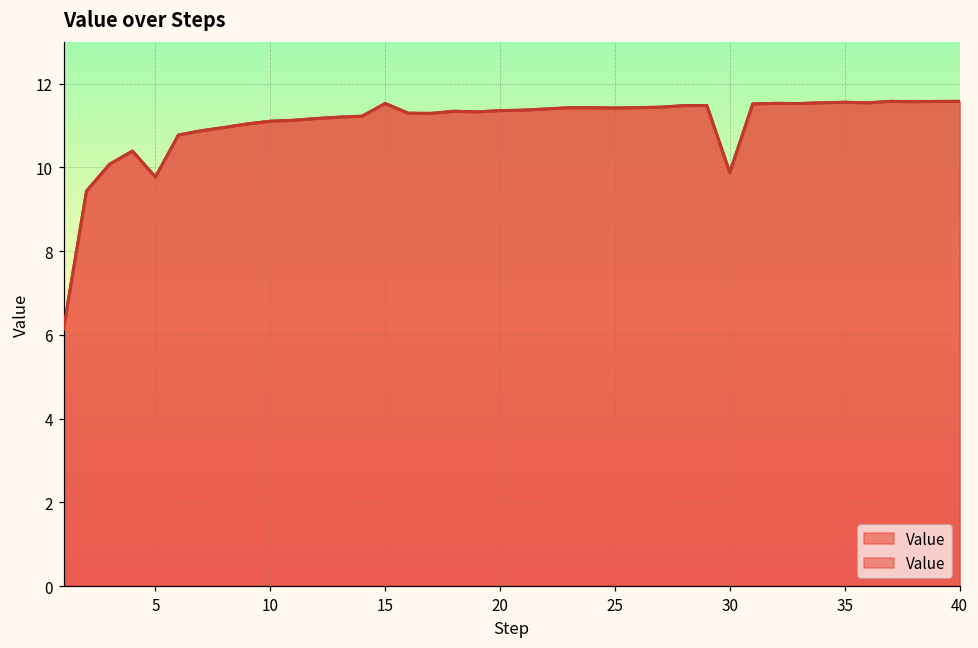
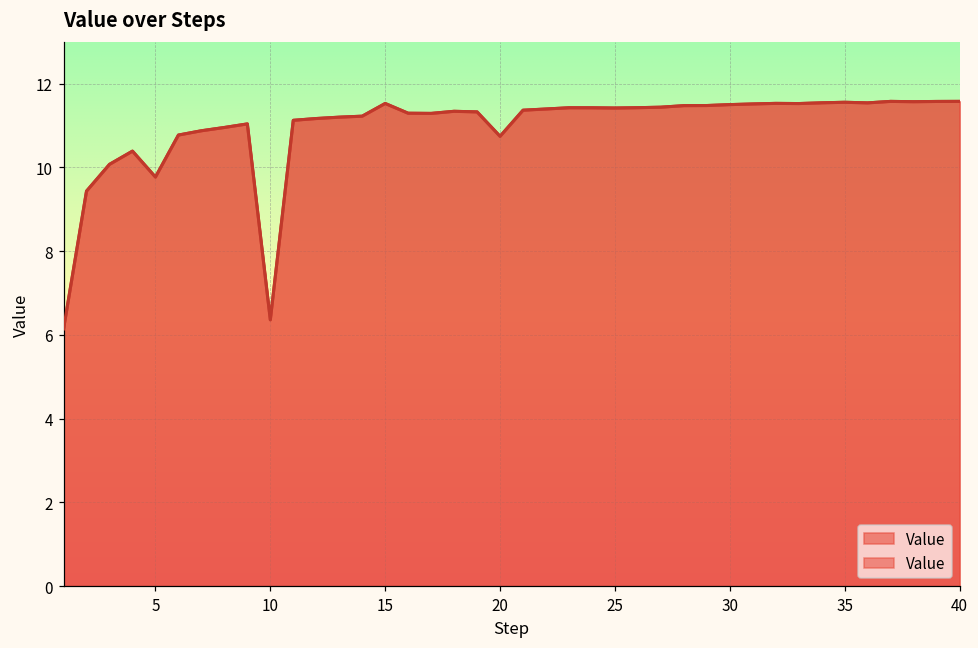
  {
    "5": 9.8,
-   "10": 11.1,
+   "10": 6.4,
    "15": 11.5,
-   "20": 11.4,
+   "20": 10.7,
    "25": 11.4,
-   "30": 9.9,
+   "30": 11.5,
    "35": 11.6,
    "40": 11.6
  }
